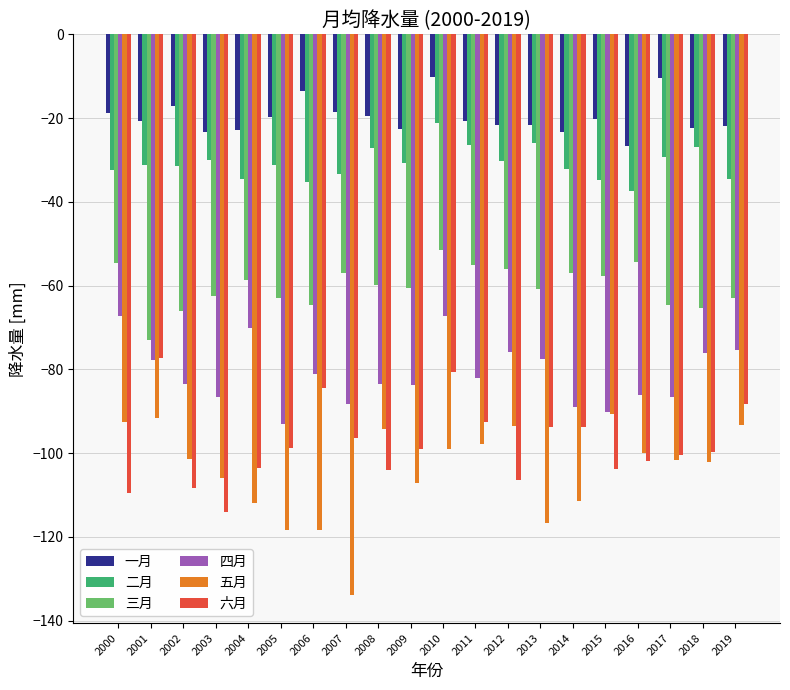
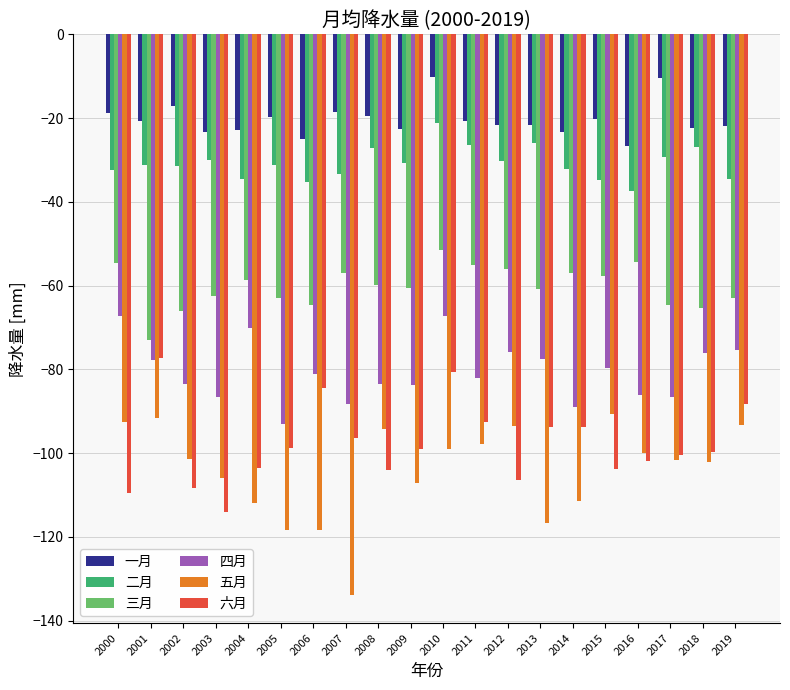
  {
    "一月": {
      "2000": -19,
      "2001": -21,
      "2002": -17,
      "2003": -23,
      "2004": -23,
      "2005": -20,
-     "2006": -14,
+     "2006": -25,
      "2007": -19,
      "2008": -19,
      "2009": -23,
      "2010": -10,
      "2011": -21,
      "2012": -22,
      "2013": -22,
      "2014": -23,
      "2015": -20,
      "2016": -27,
      "2017": -10,
      "2018": -22,
      "2019": -22
    },
    "四月": {
      "2000": -67,
      "2001": -78,
      "2002": -83,
      "2003": -87,
      "2004": -70,
      "2005": -93,
      "2006": -81,
      "2007": -88,
      "2008": -83,
      "2009": -84,
      "2010": -67,
      "2011": -82,
      "2012": -76,
      "2013": -77,
      "2014": -89,
-     "2015": -90,
+     "2015": -80,
      "2016": -86,
      "2017": -87,
      "2018": -76,
      "2019": -75
    }
  }
